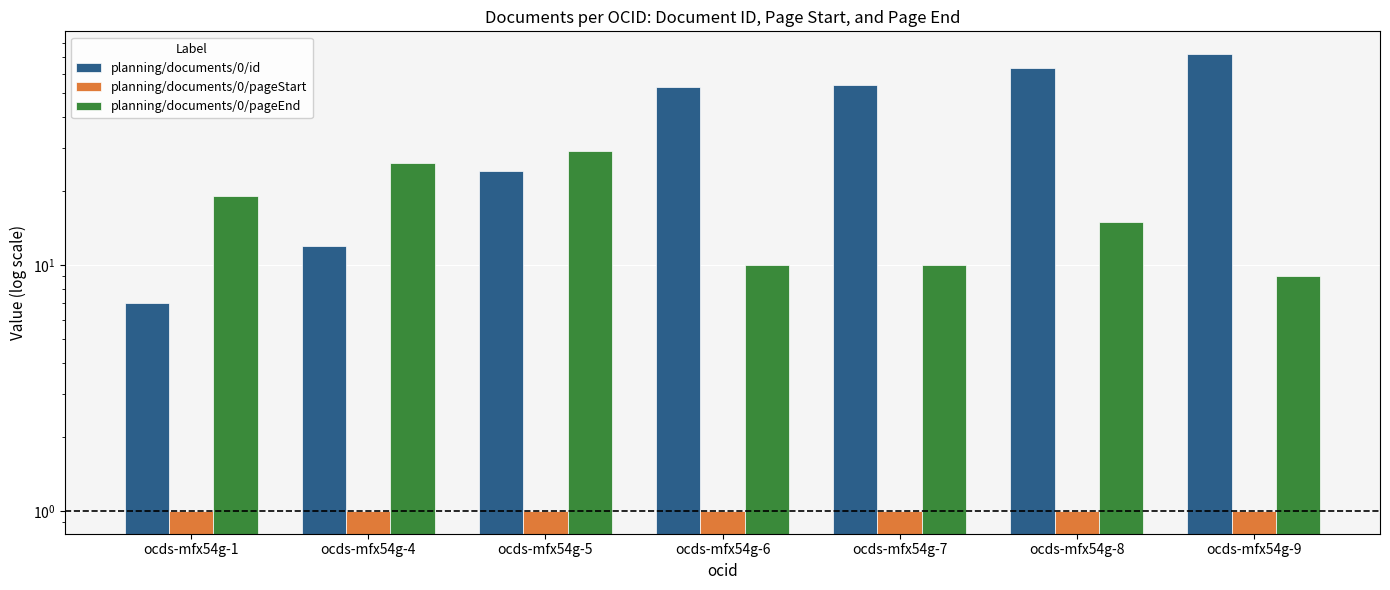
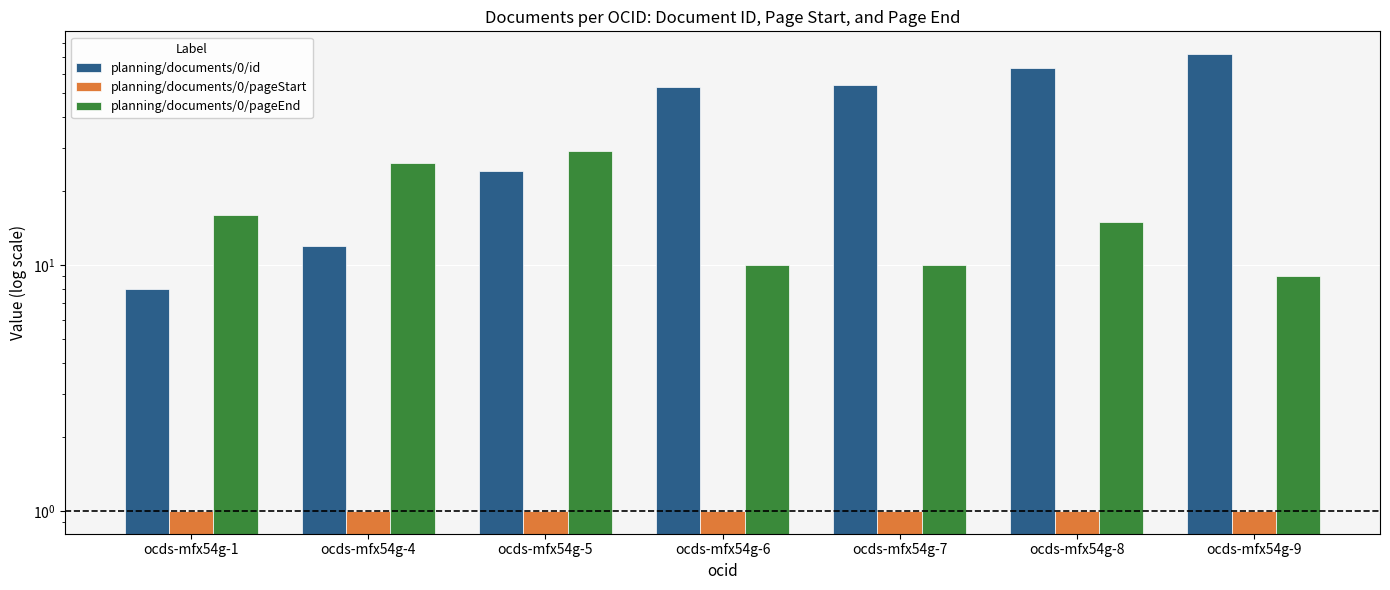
  {
    "planning/documents/0/id": {
-     "ocds-mfx54g-1": 7,
+     "ocds-mfx54g-1": 8,
      "ocds-mfx54g-4": 12,
      "ocds-mfx54g-5": 24,
      "ocds-mfx54g-6": 53,
      "ocds-mfx54g-7": 54,
      "ocds-mfx54g-8": 63,
      "ocds-mfx54g-9": 72
    },
    "planning/documents/0/pageStart": {
      "ocds-mfx54g-1": 1,
      "ocds-mfx54g-4": 1,
      "ocds-mfx54g-5": 1,
      "ocds-mfx54g-6": 1,
      "ocds-mfx54g-7": 1,
      "ocds-mfx54g-8": 1,
      "ocds-mfx54g-9": 1
    },
    "planning/documents/0/pageEnd": {
-     "ocds-mfx54g-1": 19,
+     "ocds-mfx54g-1": 16,
      "ocds-mfx54g-4": 26,
      "ocds-mfx54g-5": 29,
      "ocds-mfx54g-6": 10,
      "ocds-mfx54g-7": 10,
      "ocds-mfx54g-8": 15,
      "ocds-mfx54g-9": 9
    }
  }
